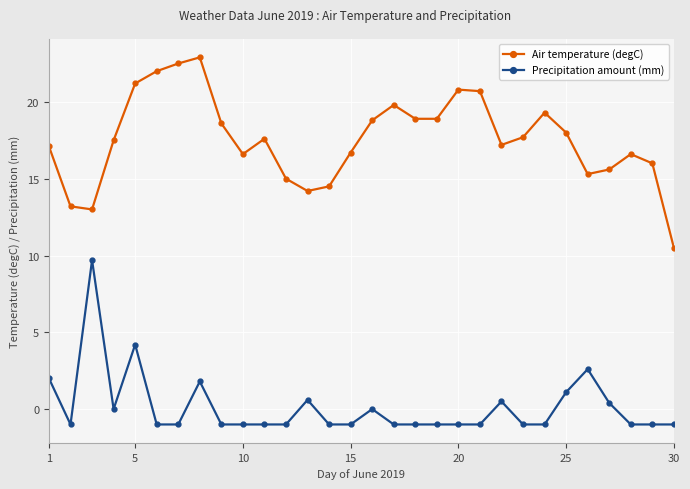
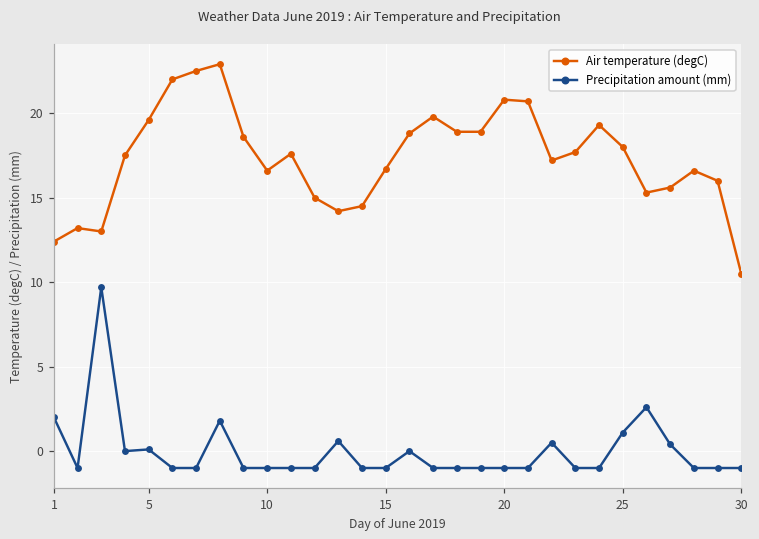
  {
    "Air temperature (degC)": {
-     "1": 17.1,
-     "5": 21.2,
+     "1": 12.4,
+     "5": 19.6,
      "10": 16.6,
      "15": 16.7,
      "20": 20.8,
      "25": 18.0,
      "30": 10.5
    },
    "Precipitation amount (mm)": {
      "1": 2.0,
-     "5": 4.2,
+     "5": 0.1,
      "10": -1.0,
      "15": -1.0,
      "20": -1.0,
      "25": 1.1,
      "30": -1.0
    }
  }
